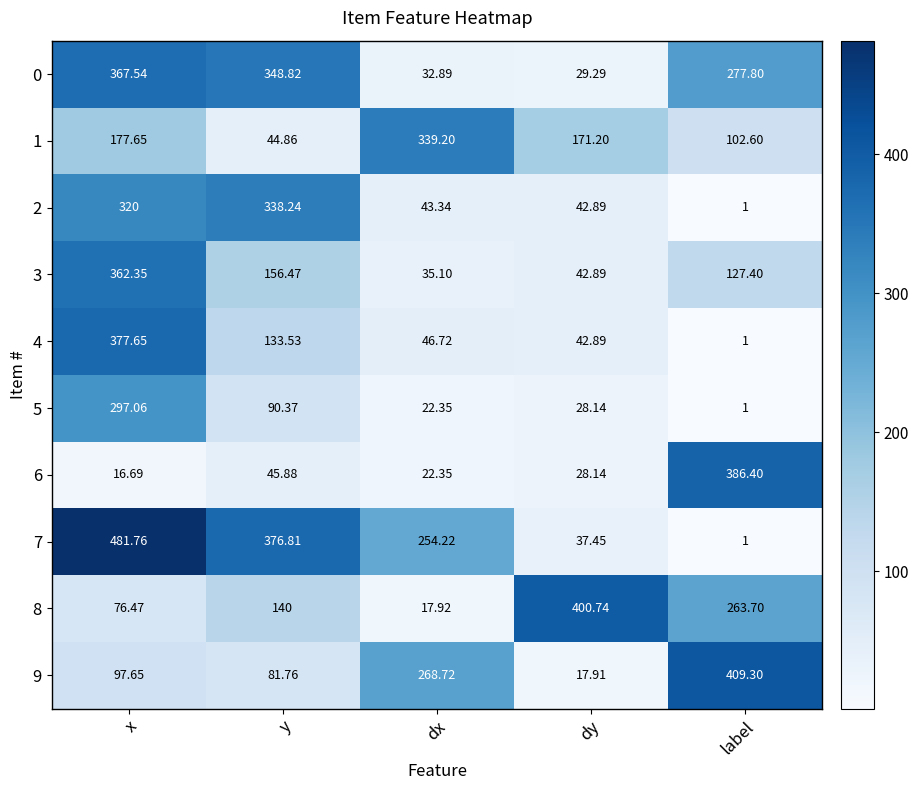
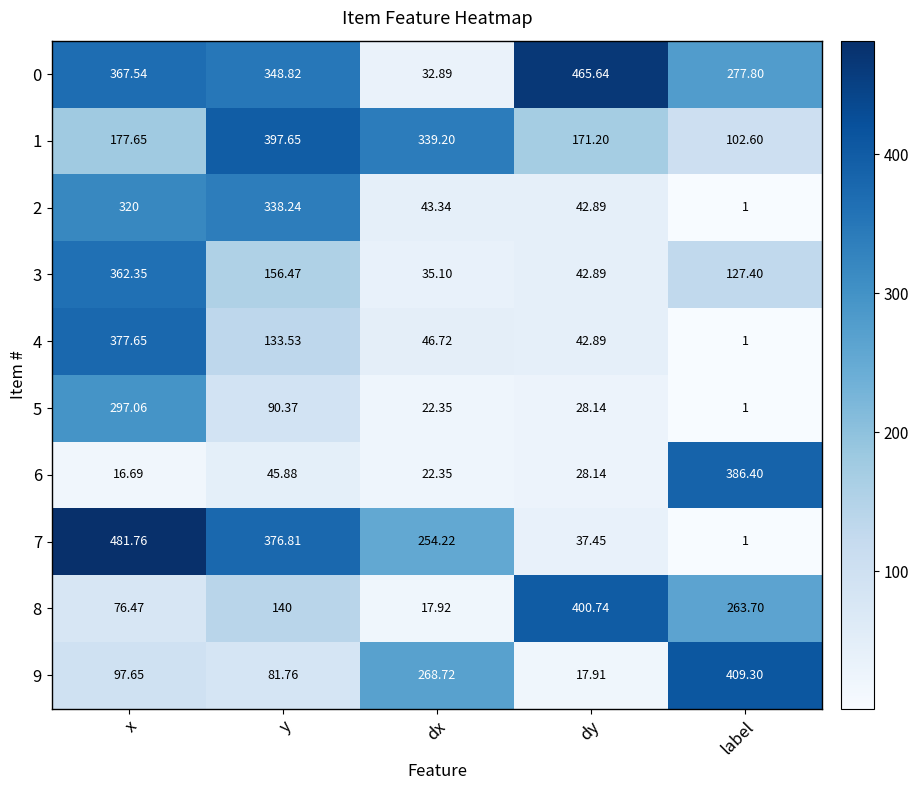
  {
    "0": {
      "x": 367.54,
      "y": 348.82,
      "dx": 32.89,
-     "dy": 29.29,
+     "dy": 465.64,
      "label": 277.80
    },
    "1": {
      "x": 177.65,
-     "y": 44.86,
+     "y": 397.65,
      "dx": 339.20,
      "dy": 171.20,
      "label": 102.60
    },
    "2": {
      "x": 320,
      "y": 338.24,
      "dx": 43.34,
      "dy": 42.89,
      "label": 1
    },
    "3": {
      "x": 362.35,
      "y": 156.47,
      "dx": 35.10,
      "dy": 42.89,
      "label": 127.40
    },
    "4": {
      "x": 377.65,
      "y": 133.53,
      "dx": 46.72,
      "dy": 42.89,
      "label": 1
    },
    "5": {
      "x": 297.06,
      "y": 90.37,
      "dx": 22.35,
      "dy": 28.14,
      "label": 1
    },
    "6": {
      "x": 16.69,
      "y": 45.88,
      "dx": 22.35,
      "dy": 28.14,
      "label": 386.40
    },
    "7": {
      "x": 481.76,
      "y": 376.81,
      "dx": 254.22,
      "dy": 37.45,
      "label": 1
    },
    "8": {
      "x": 76.47,
      "y": 140,
      "dx": 17.92,
      "dy": 400.74,
      "label": 263.70
    },
    "9": {
      "x": 97.65,
      "y": 81.76,
      "dx": 268.72,
      "dy": 17.91,
      "label": 409.30
    }
  }
